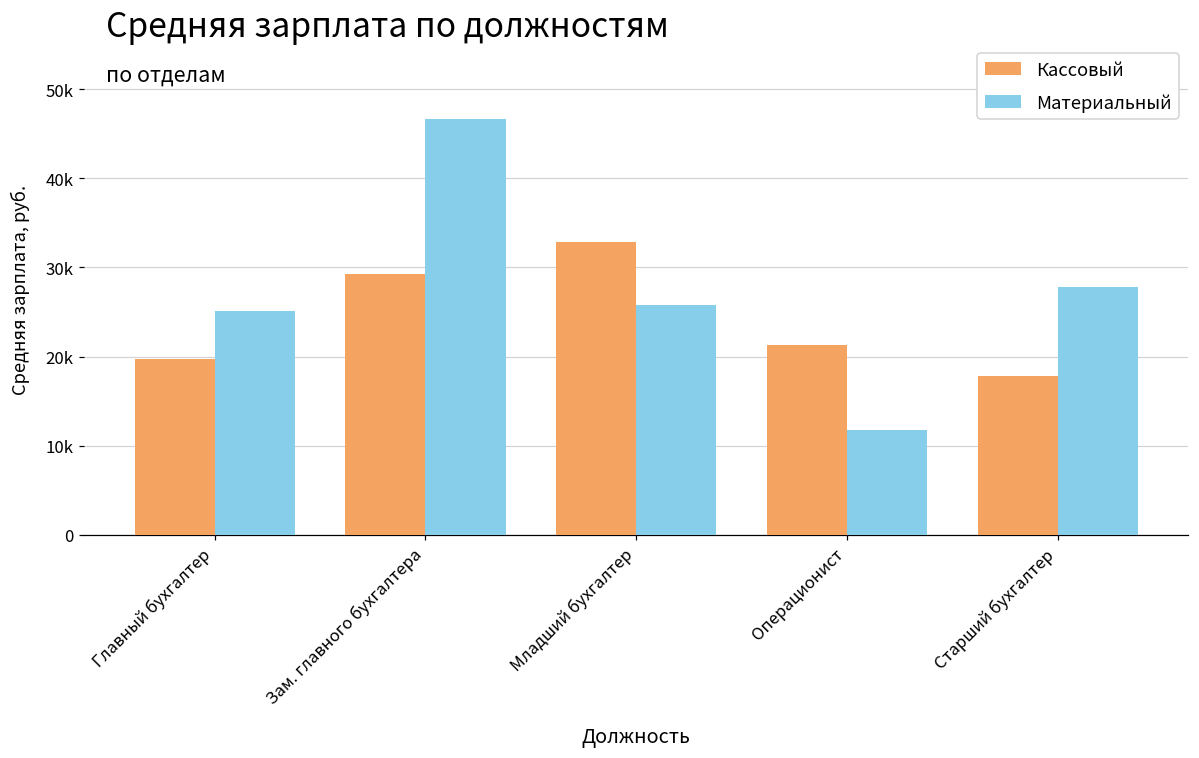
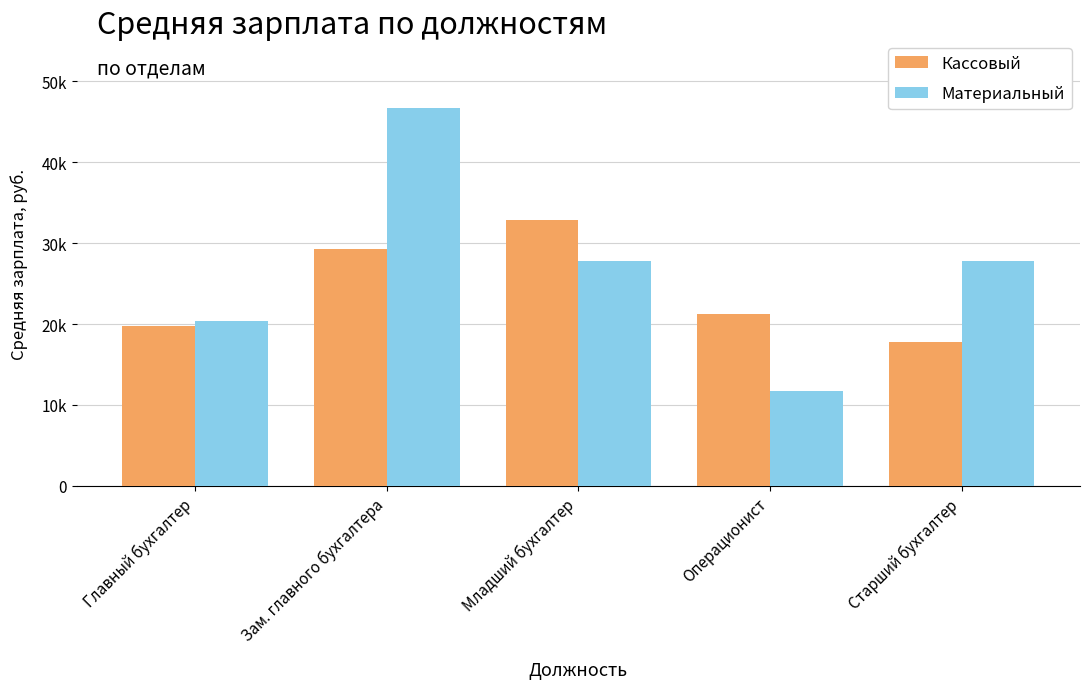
  {
    "Кассовый": {
      "Главный бухгалтер": 20000,
      "Зам. главного бухгалтера": 29000,
      "Младший бухгалтер": 33000,
      "Операционист": 21000,
      "Старший бухгалтер": 18000
    },
    "Материальный": {
-     "Главный бухгалтер": 25000,
+     "Главный бухгалтер": 20000,
      "Зам. главного бухгалтера": 47000,
-     "Младший бухгалтер": 26000,
+     "Младший бухгалтер": 28000,
      "Операционист": 12000,
      "Старший бухгалтер": 28000
    }
  }
